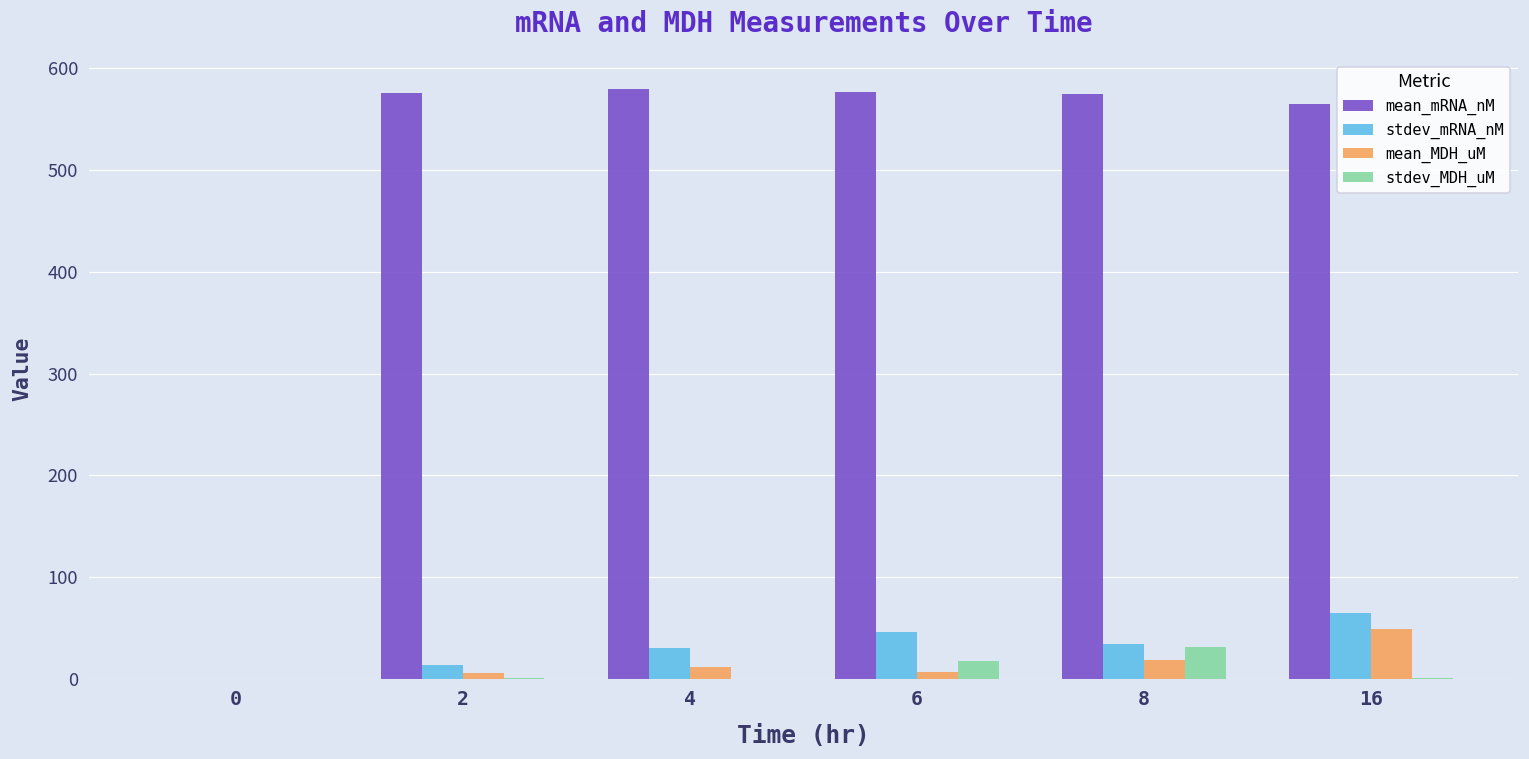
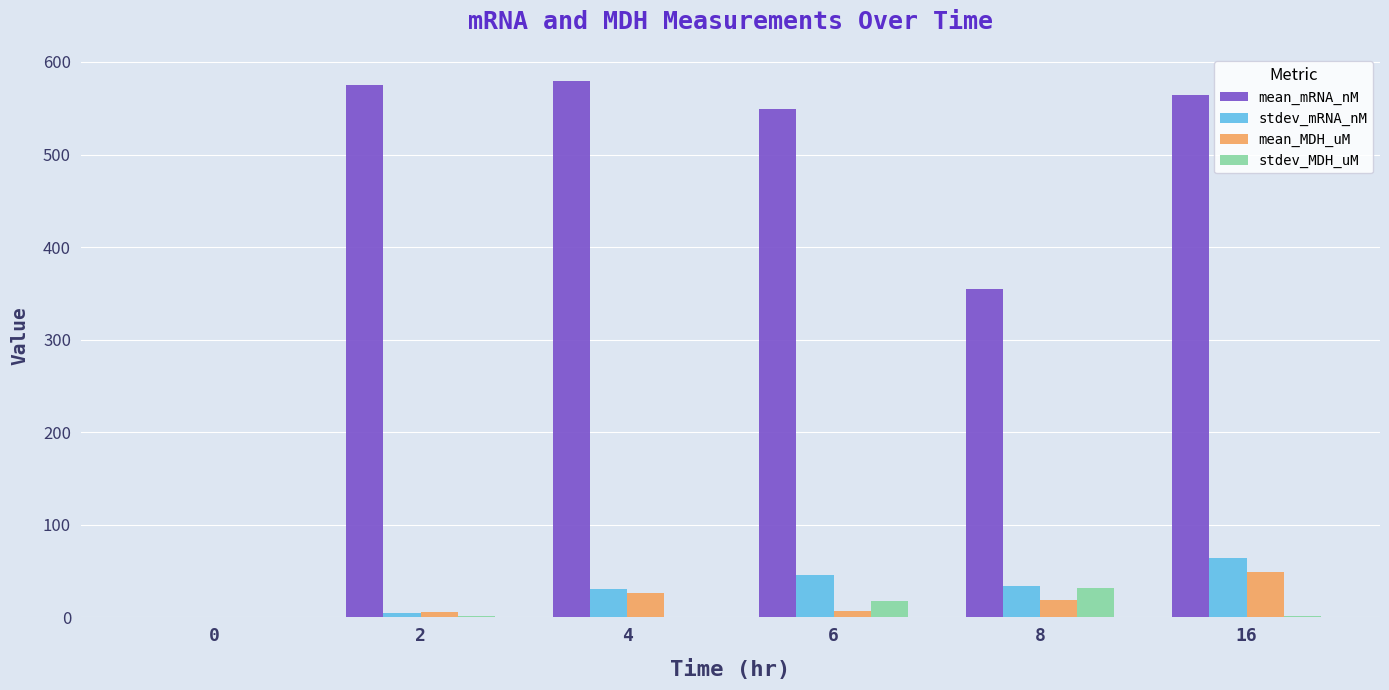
  {
    "mean_mRNA_nM": {
      "0": 0,
      "2": 580,
      "4": 580,
-     "6": 580,
-     "8": 570,
+     "6": 550,
+     "8": 360,
      "16": 560
    },
    "stdev_mRNA_nM": {
      "0": 0,
-     "2": 10,
+     "2": 0,
      "4": 30,
      "6": 50,
      "8": 30,
      "16": 60
    },
    "mean_MDH_uM": {
      "0": 0,
      "2": 10,
-     "4": 10,
+     "4": 30,
      "6": 10,
      "8": 20,
      "16": 50
    },
    "stdev_MDH_uM": {
      "0": 0,
      "6": 20,
      "8": 30
    }
  }
